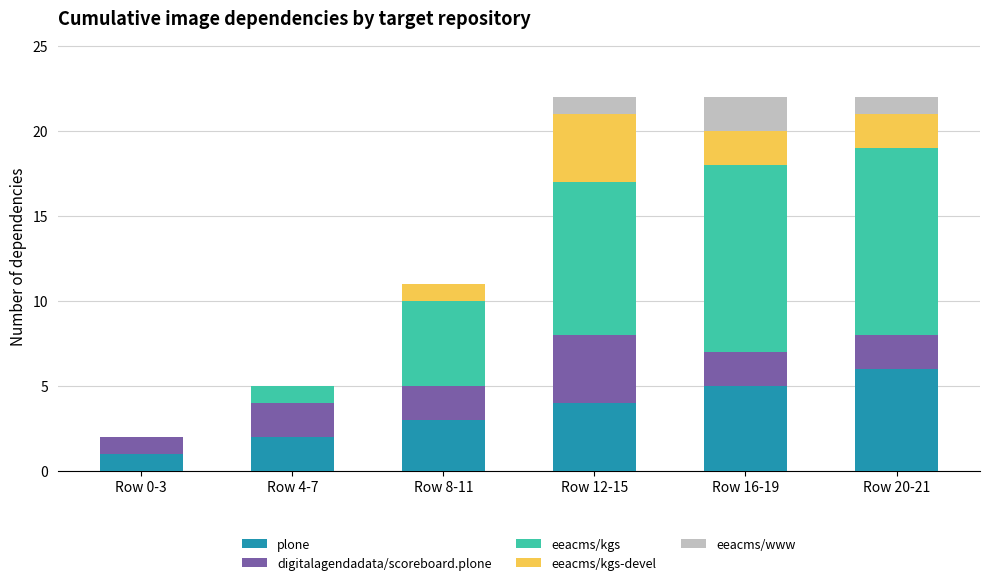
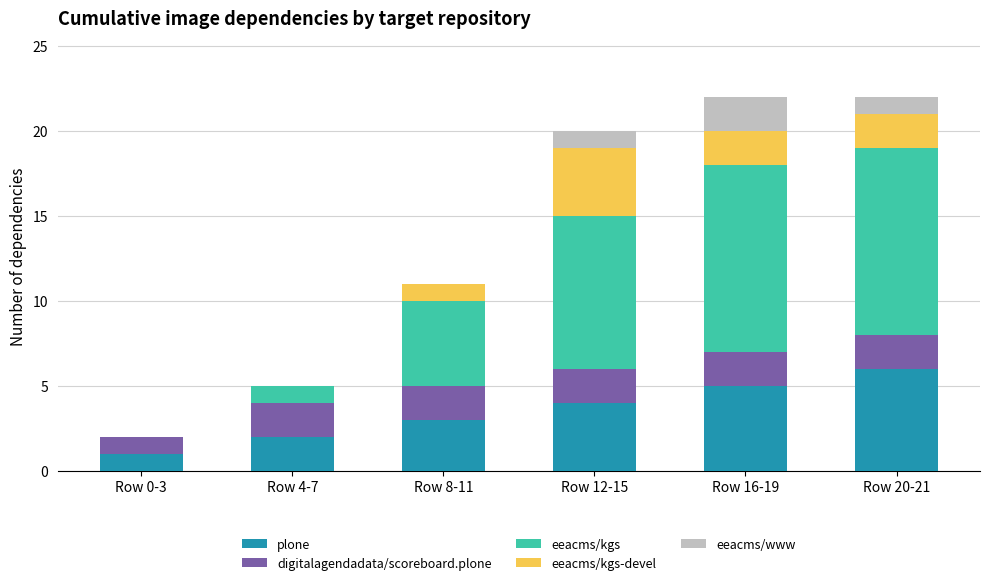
  {
    "digitalagendadata/scoreboard.plone": {
      "Row 0-3": 1,
      "Row 4-7": 2,
      "Row 8-11": 2,
-     "Row 12-15": 4,
+     "Row 12-15": 2,
      "Row 16-19": 2,
      "Row 20-21": 2
    },
    "eeacms/kgs-devel": {
      "Row 0-3": 0,
      "Row 4-7": 0,
      "Row 8-11": 1,
      "Row 12-15": 4,
      "Row 16-19": 2,
      "Row 20-21": 2
    },
    "eeacms/www": {
      "Row 0-3": 0,
      "Row 4-7": 0,
      "Row 8-11": 0,
      "Row 12-15": 1,
      "Row 16-19": 2,
      "Row 20-21": 1
    }
  }
